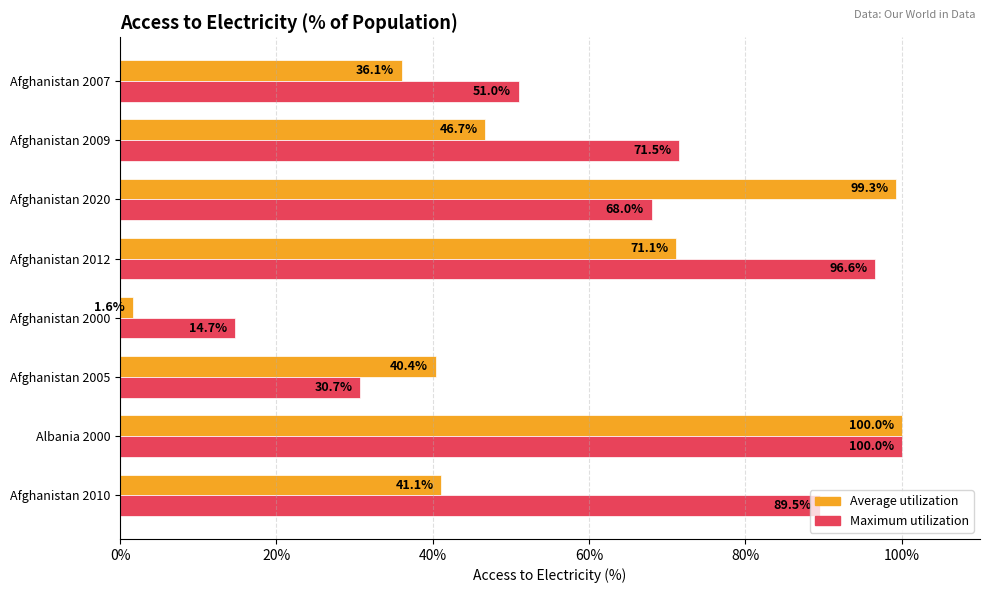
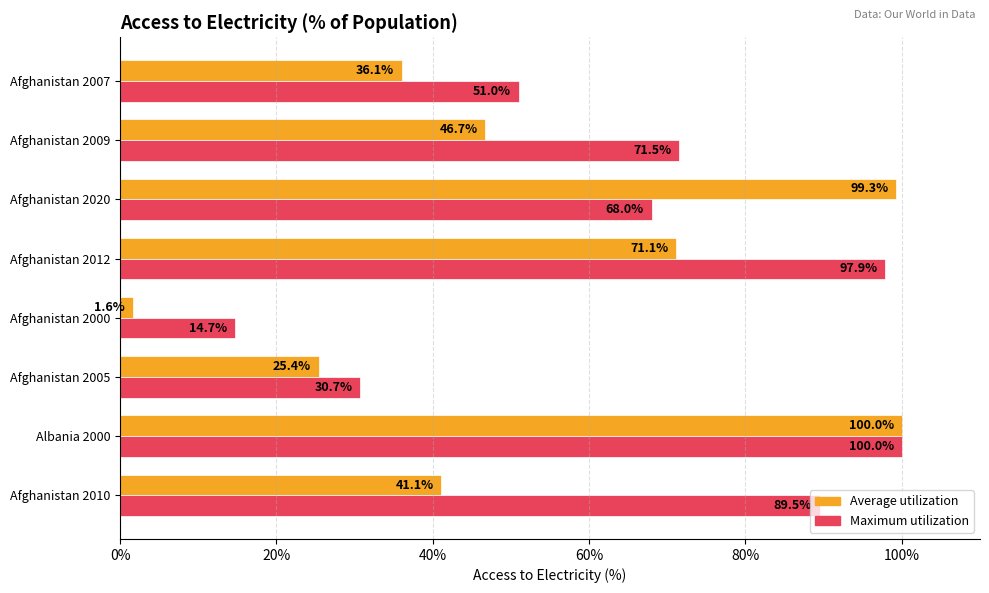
  {
    "Average utilization": {
      "Afghanistan 2007": "36.1%",
      "Afghanistan 2009": "46.7%",
      "Afghanistan 2020": "99.3%",
      "Afghanistan 2012": "71.1%",
      "Afghanistan 2000": "1.6%",
-     "Afghanistan 2005": "40.4%",
+     "Afghanistan 2005": "25.4%",
      "Albania 2000": "100.0%",
      "Afghanistan 2010": "41.1%"
    },
    "Maximum utilization": {
      "Afghanistan 2007": "51.0%",
      "Afghanistan 2009": "71.5%",
      "Afghanistan 2020": "68.0%",
-     "Afghanistan 2012": "96.6%",
+     "Afghanistan 2012": "97.9%",
      "Afghanistan 2000": "14.7%",
      "Afghanistan 2005": "30.7%",
      "Albania 2000": "100.0%"
    }
  }
